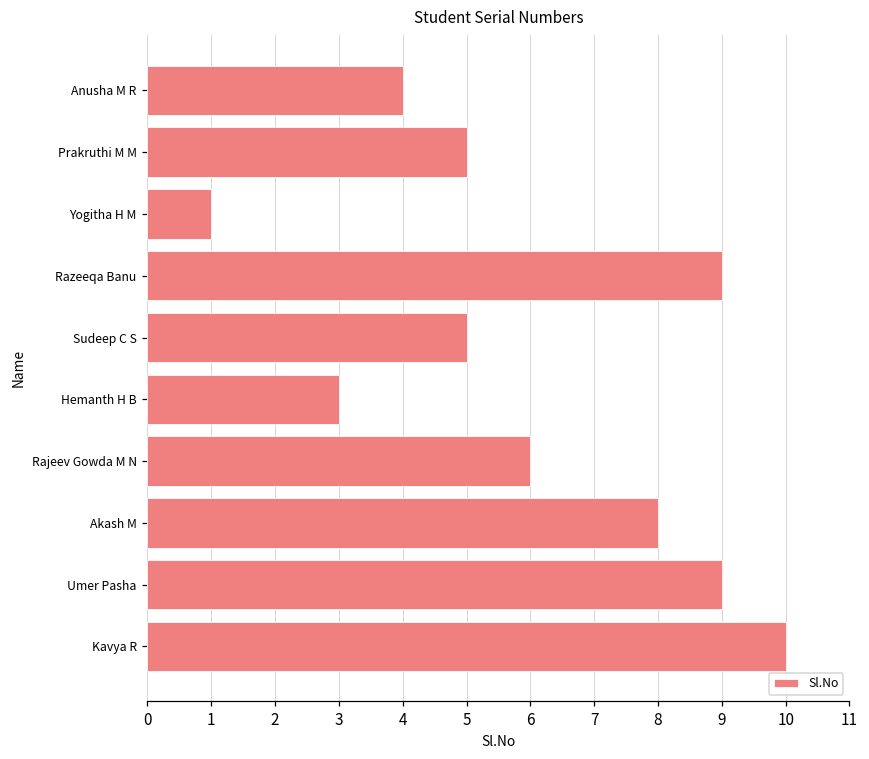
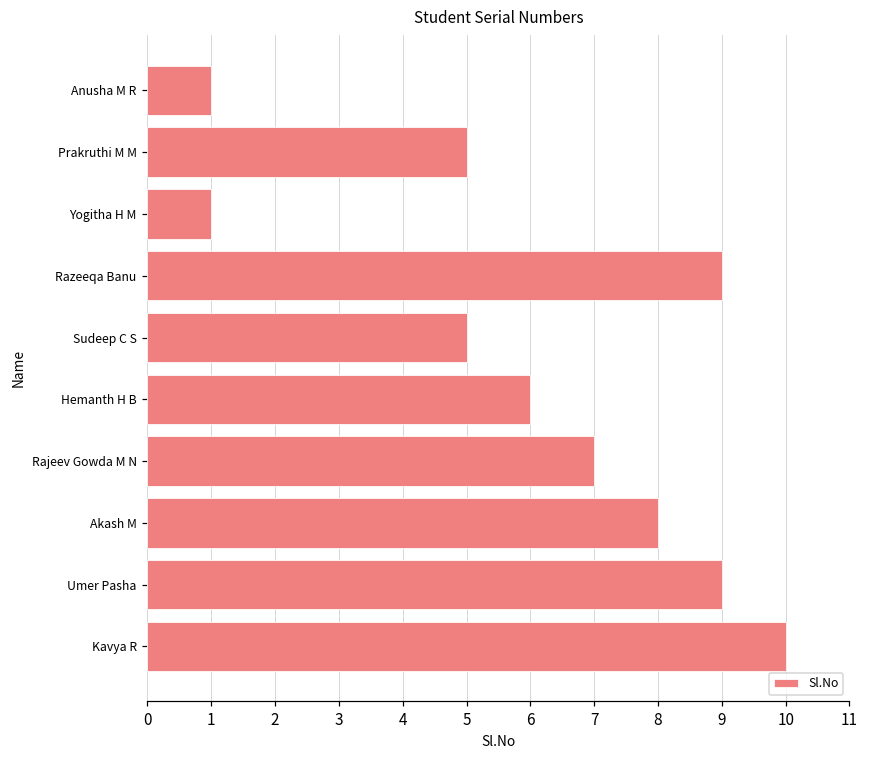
  {
-   "Anusha M R": 4,
+   "Anusha M R": 1,
    "Prakruthi M M": 5,
    "Yogitha H M": 1,
    "Razeeqa Banu": 9,
    "Sudeep C S": 5,
-   "Hemanth H B": 3,
-   "Rajeev Gowda M N": 6,
+   "Hemanth H B": 6,
+   "Rajeev Gowda M N": 7,
    "Akash M": 8,
    "Umer Pasha": 9,
    "Kavya R": 10
  }
